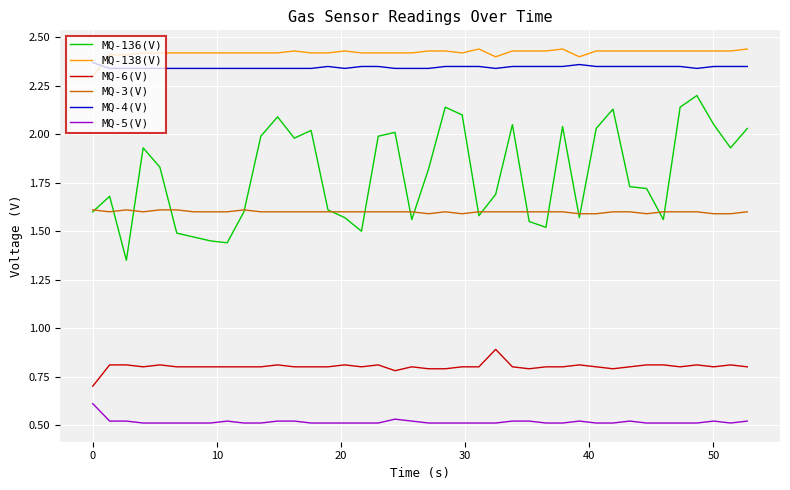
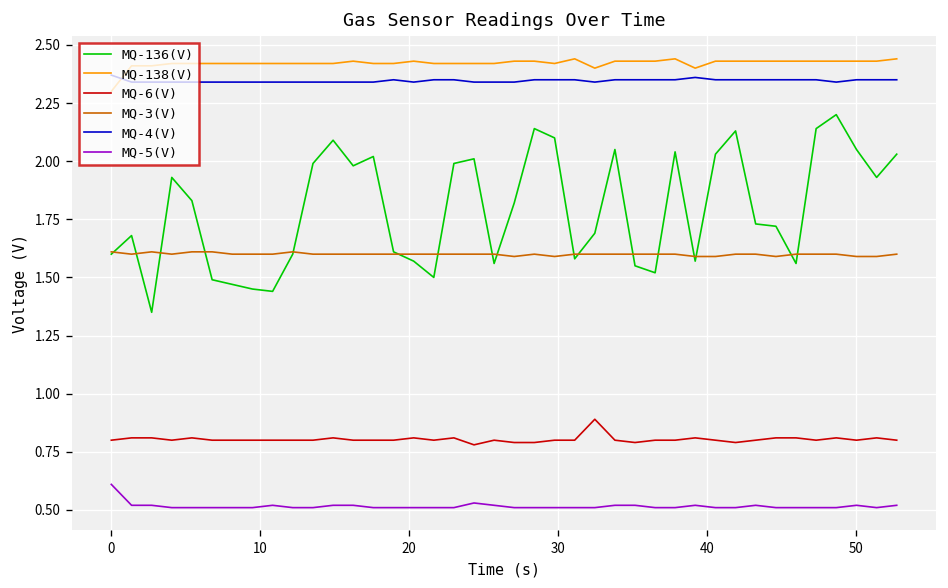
  {
    "MQ-6(V)": {
-     "0": 0.7
+     "0": 0.8
    },
    "MQ-5(V)": {
      "0": 0.6
    }
  }
